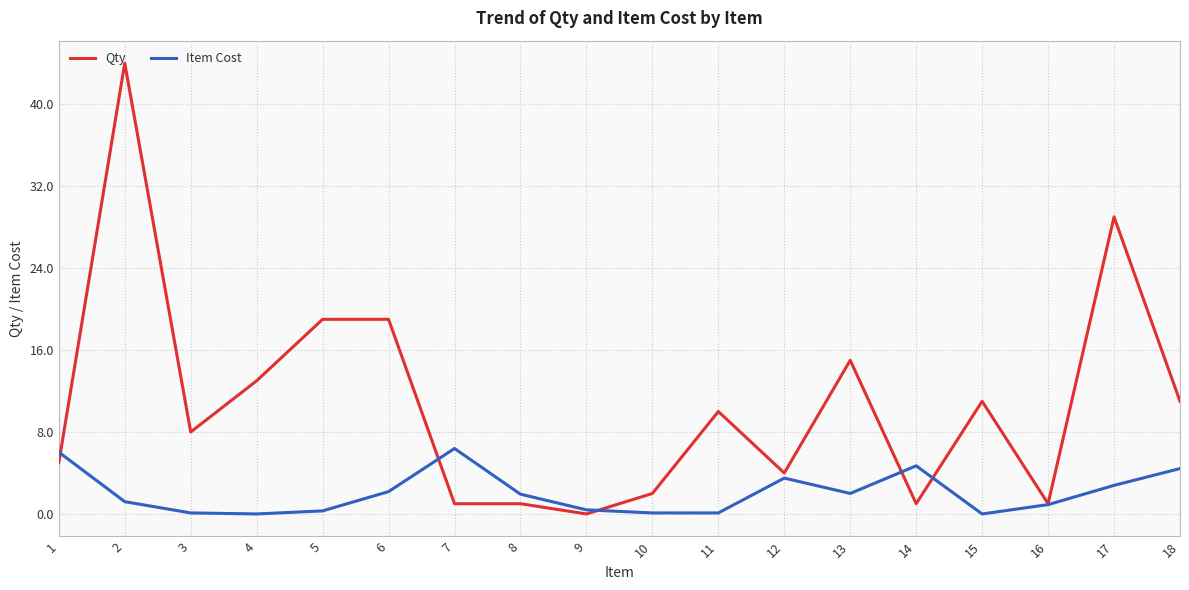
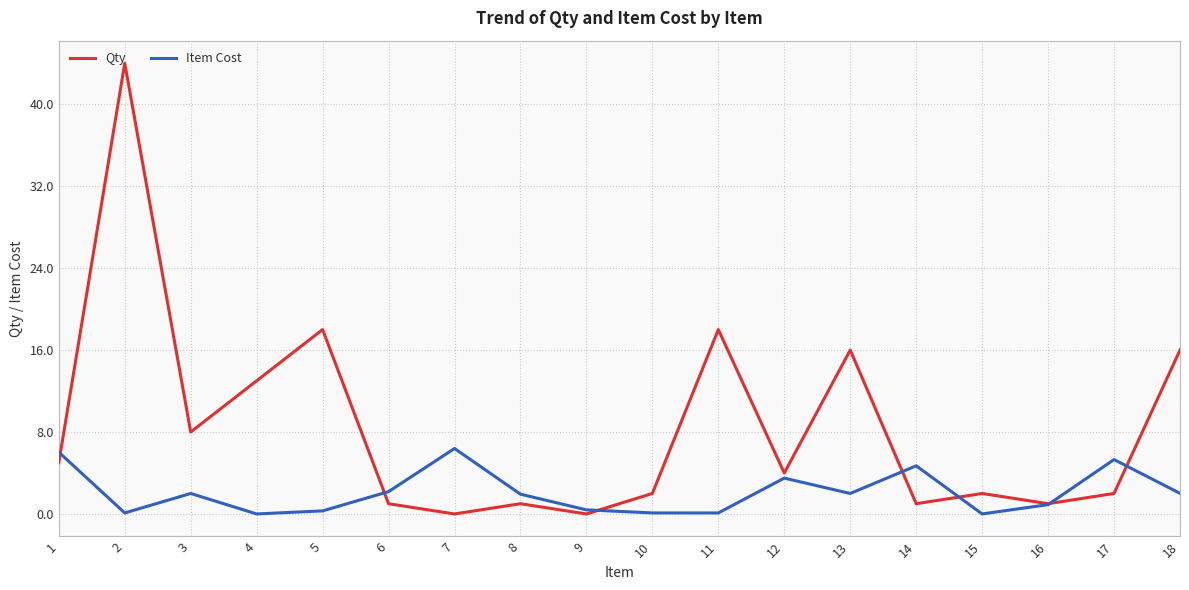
  {
    "Qty": {
      "1": 5,
      "2": 44,
      "3": 8,
      "4": 13,
-     "5": 19,
-     "6": 19,
-     "7": 1,
+     "5": 18,
+     "6": 1,
+     "7": 0,
      "8": 1,
      "9": 0,
      "10": 2,
-     "11": 10,
+     "11": 18,
      "12": 4,
-     "13": 15,
+     "13": 16,
      "14": 1,
-     "15": 11,
-     "17": 29,
-     "18": 11
+     "15": 2,
+     "17": 2,
+     "18": 16
    },
    "Item Cost": {
      "1": 6.0,
-     "2": 1.2,
-     "3": 0.1,
+     "2": 0.1,
+     "3": 2.0,
      "4": 0.0,
      "5": 0.3,
      "6": 2.2,
      "7": 6.4,
      "8": 1.9,
      "9": 0.4,
      "10": 0.1,
      "11": 0.1,
      "12": 3.5,
      "13": 2.0,
      "14": 4.7,
      "15": 0.0,
-     "17": 2.8,
-     "18": 4.4
+     "17": 5.3,
+     "18": 2.0
    }
  }
